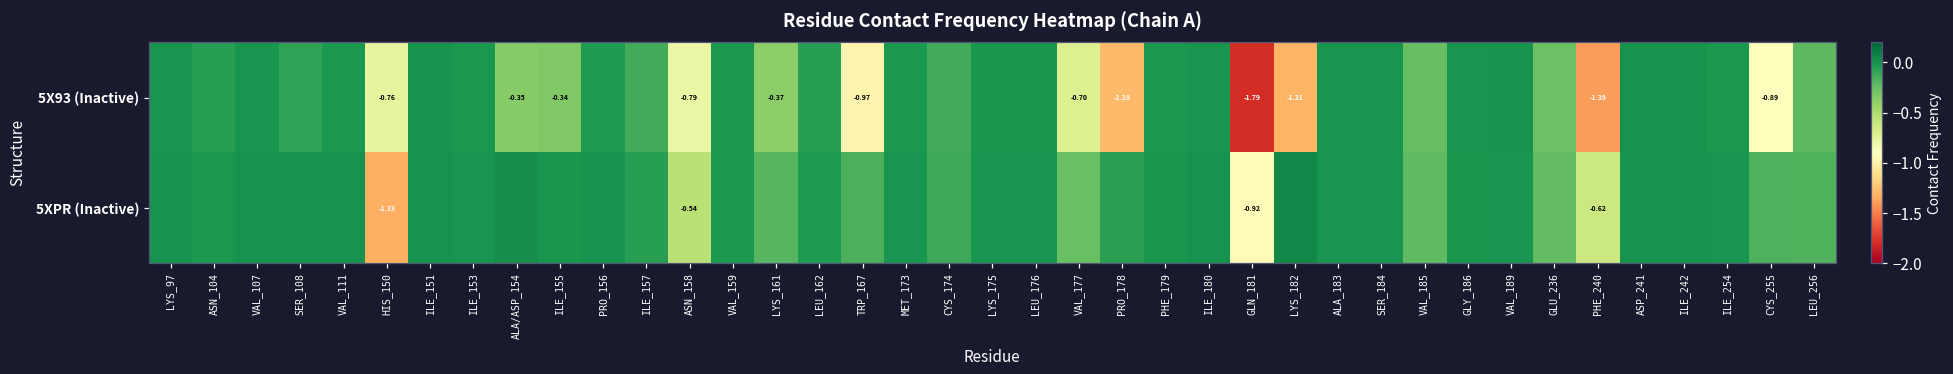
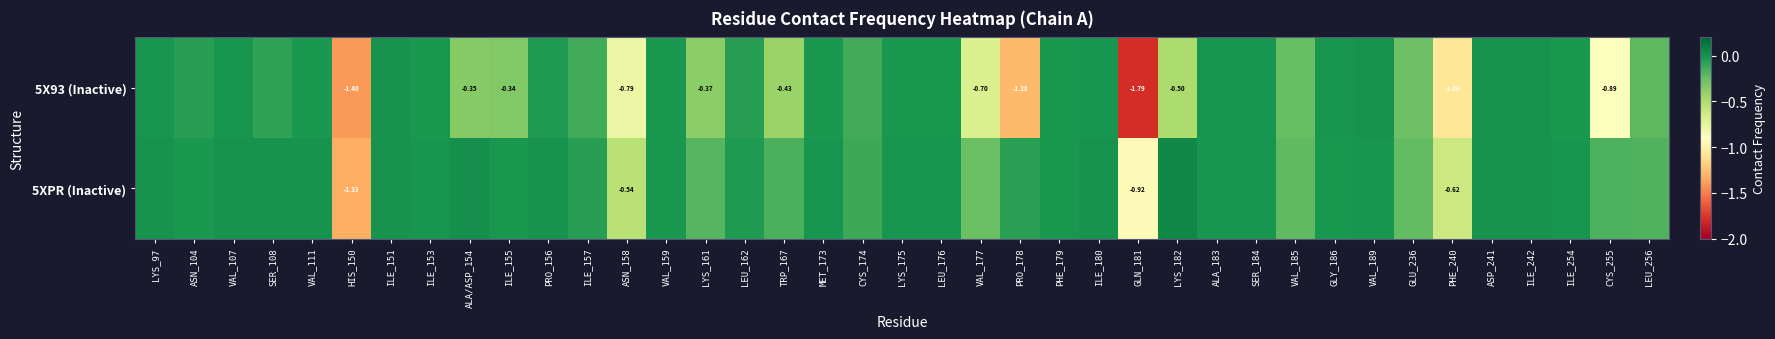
  {
    "5X93 (Inactive)": {
-     "HIS_150": -0.76,
+     "HIS_150": -1.40,
      "ALA/ASP_154": -0.35,
      "ILE_155": -0.34,
      "ASN_158": -0.79,
      "LYS_161": -0.37,
-     "TRP_167": -0.97,
+     "TRP_167": -0.43,
      "VAL_177": -0.70,
      "PRO_178": -1.28,
      "GLN_181": -1.79,
-     "LYS_182": -1.31,
-     "PHE_240": -1.39,
+     "LYS_182": -0.50,
+     "PHE_240": -1.06,
      "CYS_255": -0.89
    },
    "5XPR (Inactive)": {
      "HIS_150": -1.33,
      "ASN_158": -0.54,
      "GLN_181": -0.92,
      "PHE_240": -0.62
    }
  }
